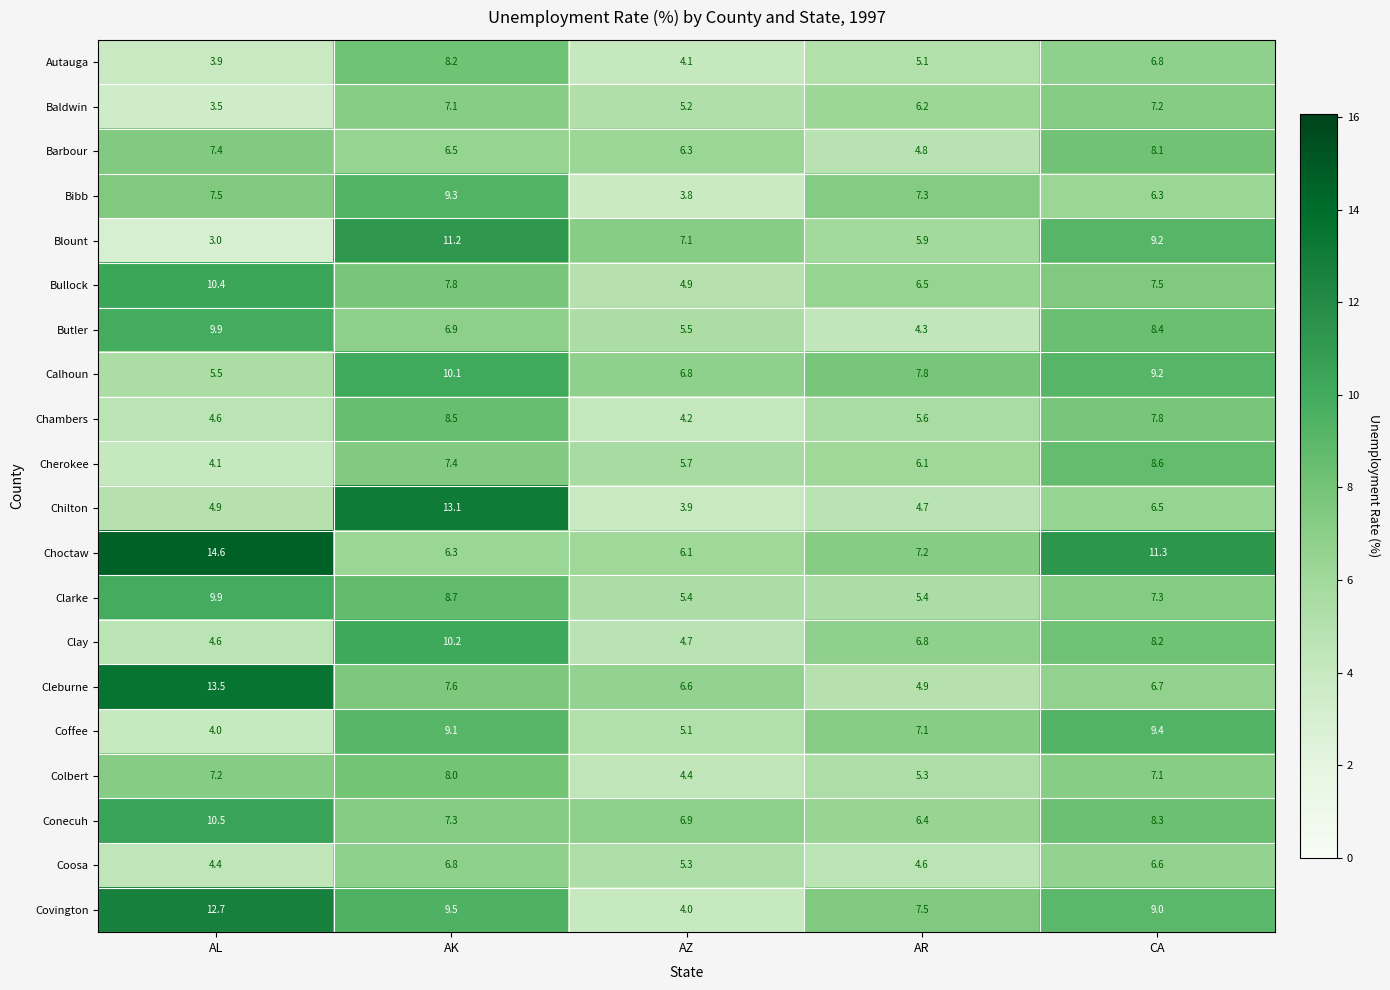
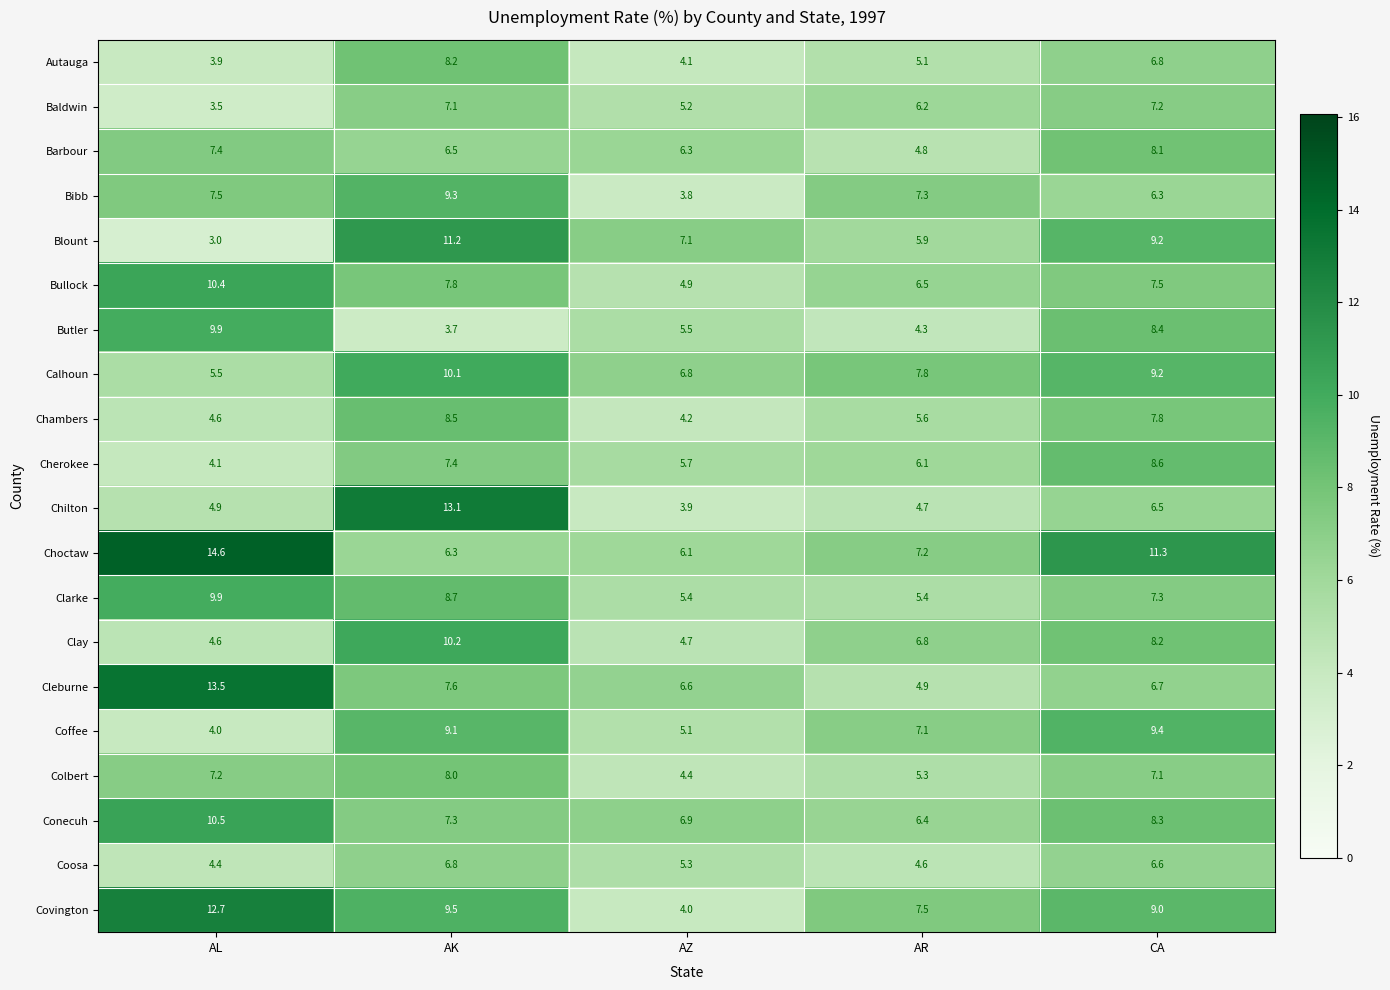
  {
    "Autauga": {
      "AL": 3.9,
      "AK": 8.2,
      "AZ": 4.1,
      "AR": 5.1,
      "CA": 6.8
    },
    "Baldwin": {
      "AL": 3.5,
      "AK": 7.1,
      "AZ": 5.2,
      "AR": 6.2,
      "CA": 7.2
    },
    "Barbour": {
      "AL": 7.4,
      "AK": 6.5,
      "AZ": 6.3,
      "AR": 4.8,
      "CA": 8.1
    },
    "Bibb": {
      "AL": 7.5,
      "AK": 9.3,
      "AZ": 3.8,
      "AR": 7.3,
      "CA": 6.3
    },
    "Blount": {
      "AL": 3.0,
      "AK": 11.2,
      "AZ": 7.1,
      "AR": 5.9,
      "CA": 9.2
    },
    "Bullock": {
      "AL": 10.4,
      "AK": 7.8,
      "AZ": 4.9,
      "AR": 6.5,
      "CA": 7.5
    },
    "Butler": {
      "AL": 9.9,
-     "AK": 6.9,
+     "AK": 3.7,
      "AZ": 5.5,
      "AR": 4.3,
      "CA": 8.4
    },
    "Calhoun": {
      "AL": 5.5,
      "AK": 10.1,
      "AZ": 6.8,
      "AR": 7.8,
      "CA": 9.2
    },
    "Chambers": {
      "AL": 4.6,
      "AK": 8.5,
      "AZ": 4.2,
      "AR": 5.6,
      "CA": 7.8
    },
    "Cherokee": {
      "AL": 4.1,
      "AK": 7.4,
      "AZ": 5.7,
      "AR": 6.1,
      "CA": 8.6
    },
    "Chilton": {
      "AL": 4.9,
      "AK": 13.1,
      "AZ": 3.9,
      "AR": 4.7,
      "CA": 6.5
    },
    "Choctaw": {
      "AL": 14.6,
      "AK": 6.3,
      "AZ": 6.1,
      "AR": 7.2,
      "CA": 11.3
    },
    "Clarke": {
      "AL": 9.9,
      "AK": 8.7,
      "AZ": 5.4,
      "AR": 5.4,
      "CA": 7.3
    },
    "Clay": {
      "AL": 4.6,
      "AK": 10.2,
      "AZ": 4.7,
      "AR": 6.8,
      "CA": 8.2
    },
    "Cleburne": {
      "AL": 13.5,
      "AK": 7.6,
      "AZ": 6.6,
      "AR": 4.9,
      "CA": 6.7
    },
    "Coffee": {
      "AL": 4.0,
      "AK": 9.1,
      "AZ": 5.1,
      "AR": 7.1,
      "CA": 9.4
    },
    "Colbert": {
      "AL": 7.2,
      "AK": 8.0,
      "AZ": 4.4,
      "AR": 5.3,
      "CA": 7.1
    },
    "Conecuh": {
      "AL": 10.5,
      "AK": 7.3,
      "AZ": 6.9,
      "AR": 6.4,
      "CA": 8.3
    },
    "Coosa": {
      "AL": 4.4,
      "AK": 6.8,
      "AZ": 5.3,
      "AR": 4.6,
      "CA": 6.6
    },
    "Covington": {
      "AL": 12.7,
      "AK": 9.5,
      "AZ": 4.0,
      "AR": 7.5,
      "CA": 9.0
    }
  }
